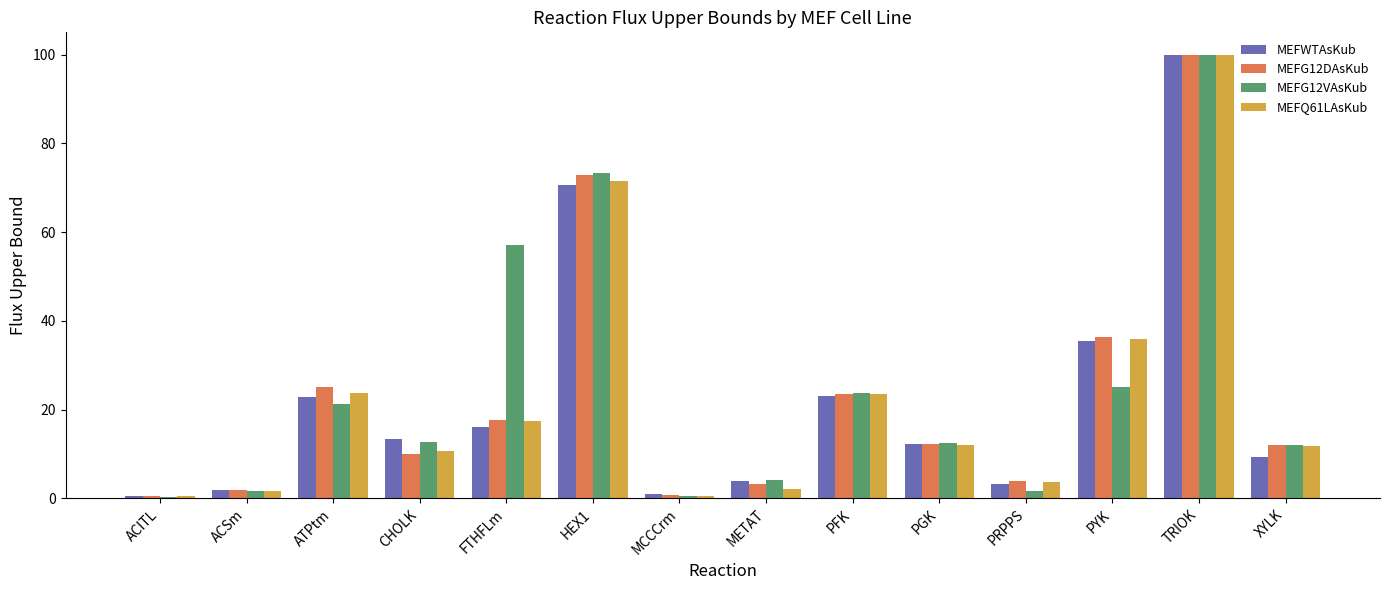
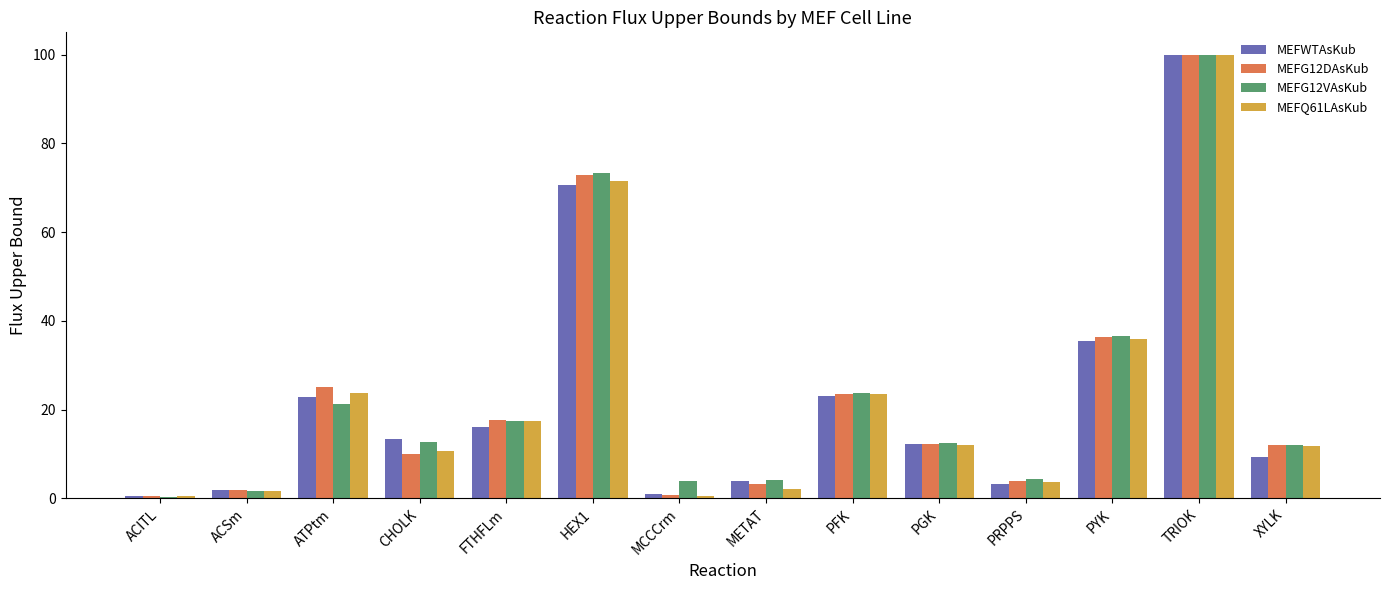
  {
    "MEFWTAsKub": {
      "ACSm": 2,
      "ATPtm": 23,
      "CHOLK": 13,
      "FTHFLm": 16,
      "HEX1": 71,
      "MCCCrm": 1,
      "METAT": 4,
      "PFK": 23,
      "PGK": 12,
      "PRPPS": 3,
      "PYK": 35,
      "TRIOK": 100,
      "XYLK": 9
    },
    "MEFG12VAsKub": {
      "ACSm": 2,
      "ATPtm": 21,
      "CHOLK": 13,
-     "FTHFLm": 57,
+     "FTHFLm": 18,
      "HEX1": 73,
-     "MCCCrm": 1,
+     "MCCCrm": 4,
      "METAT": 4,
      "PFK": 24,
      "PGK": 12,
-     "PRPPS": 2,
-     "PYK": 25,
+     "PRPPS": 4,
+     "PYK": 37,
      "TRIOK": 100,
      "XYLK": 12
    }
  }
